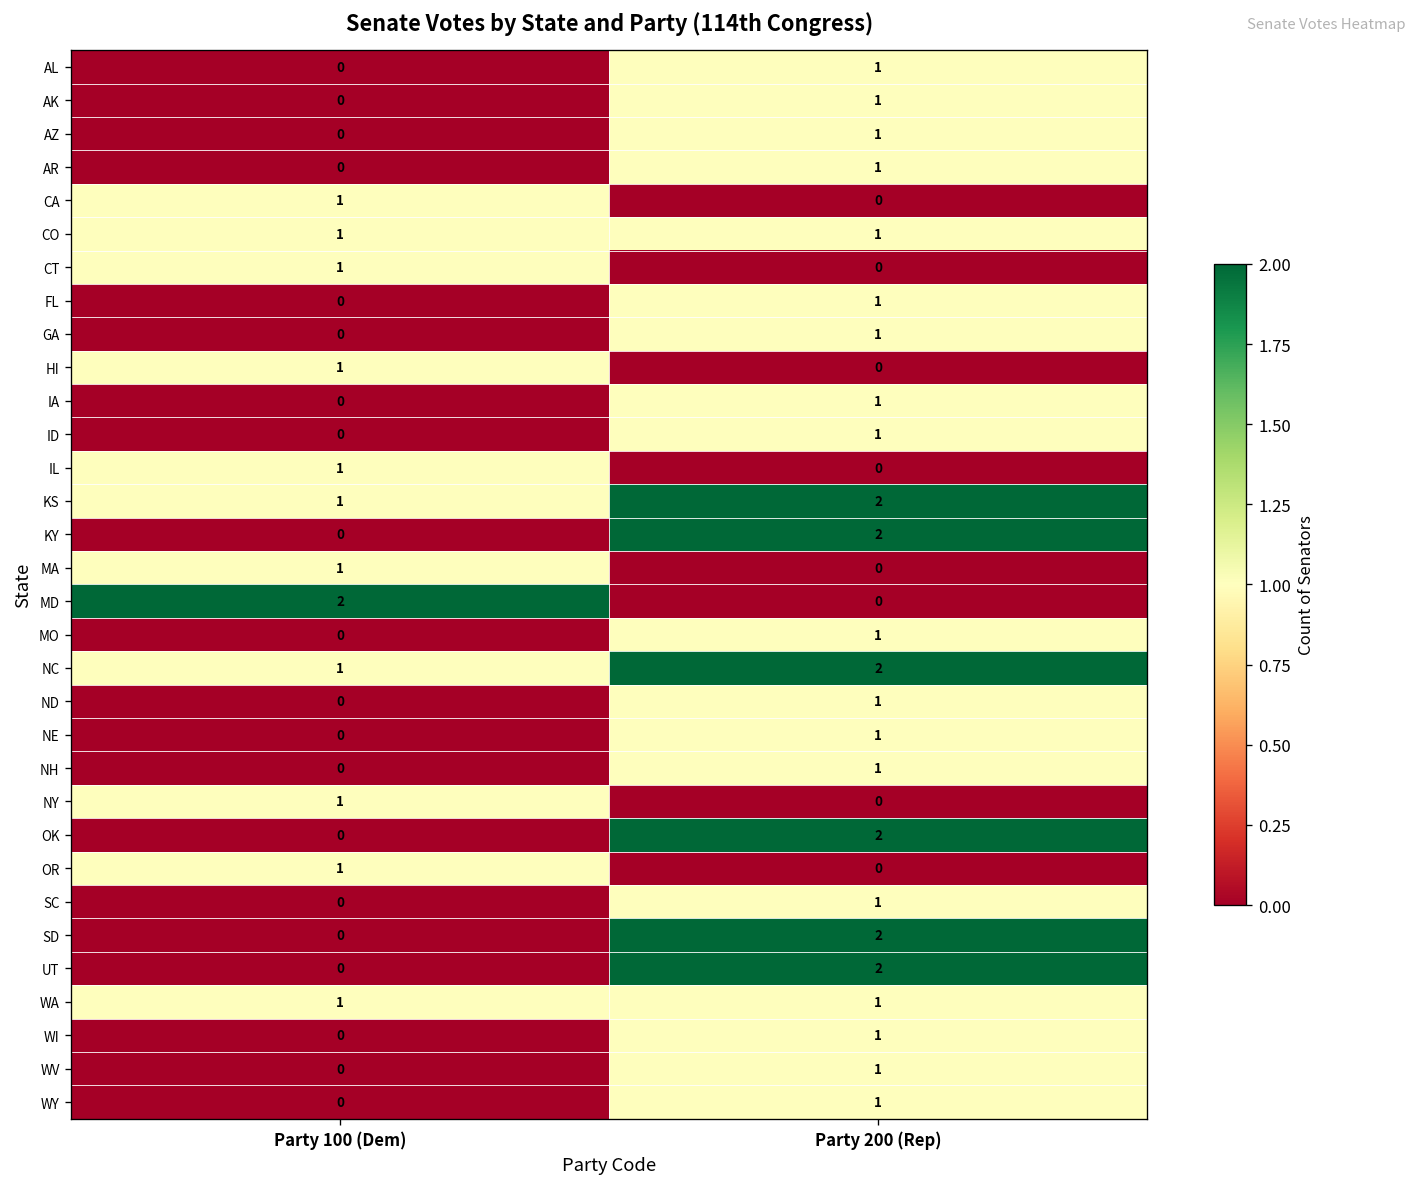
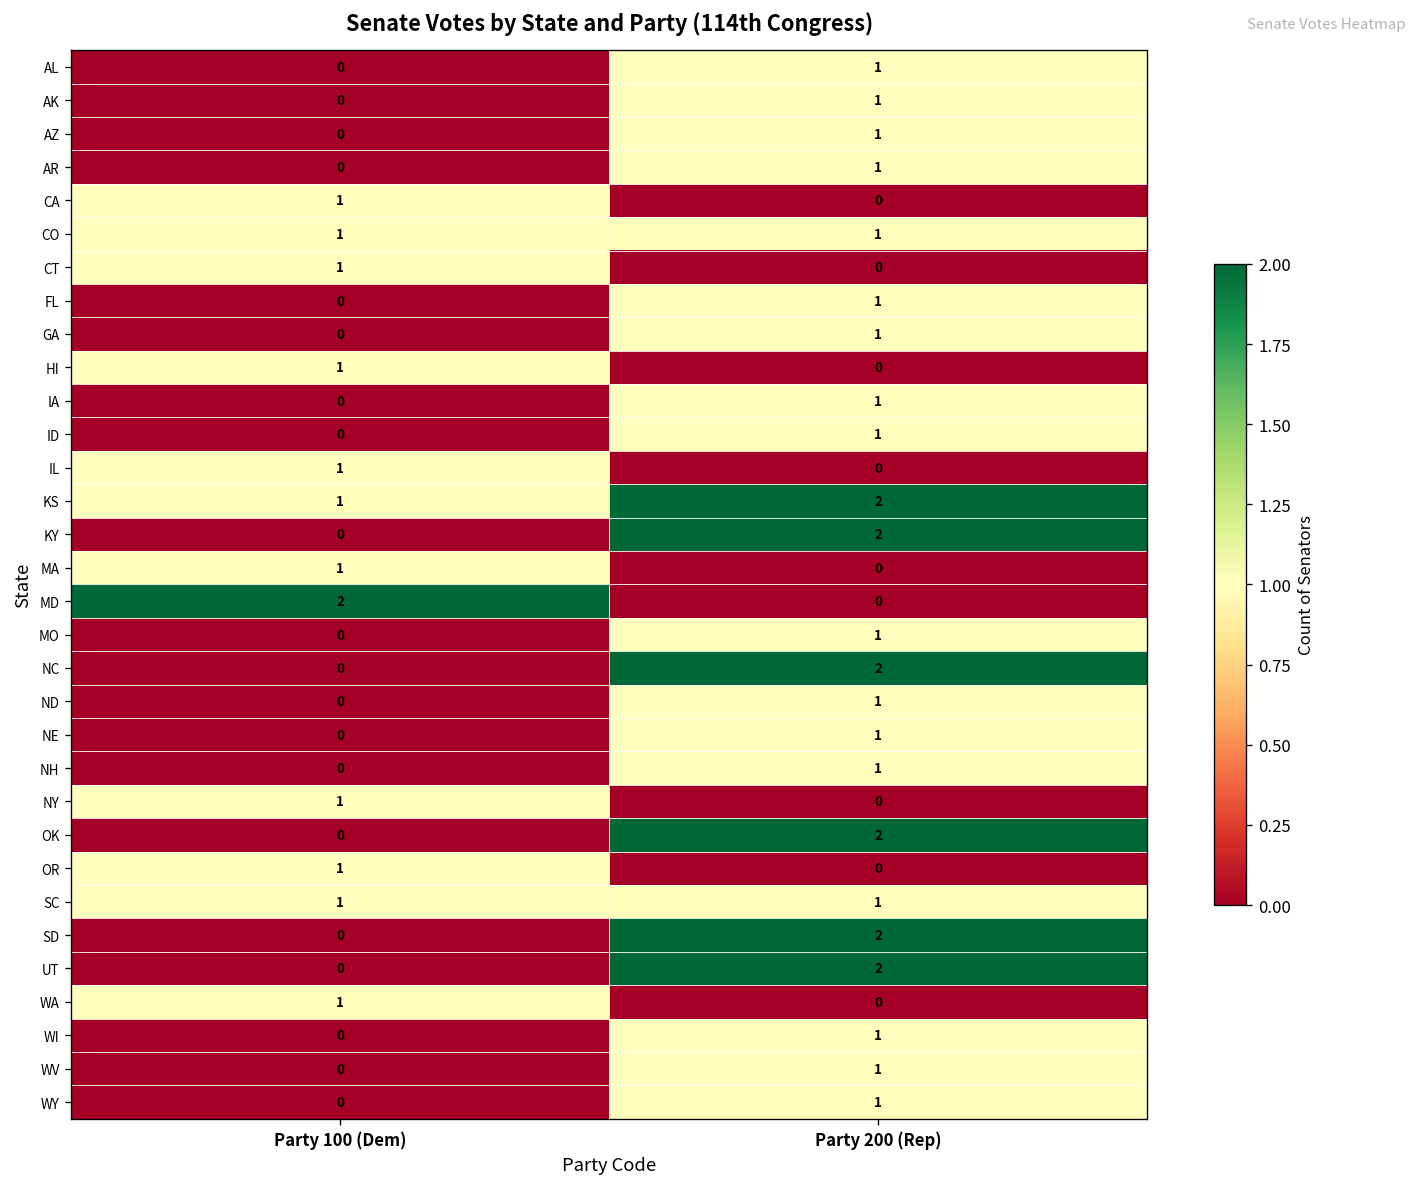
  {
    "AL": {
      "Party 100 (Dem)": 0,
      "Party 200 (Rep)": 1
    },
    "AK": {
      "Party 100 (Dem)": 0,
      "Party 200 (Rep)": 1
    },
    "AZ": {
      "Party 100 (Dem)": 0,
      "Party 200 (Rep)": 1
    },
    "AR": {
      "Party 100 (Dem)": 0,
      "Party 200 (Rep)": 1
    },
    "CA": {
      "Party 100 (Dem)": 1,
      "Party 200 (Rep)": 0
    },
    "CO": {
      "Party 100 (Dem)": 1,
      "Party 200 (Rep)": 1
    },
    "CT": {
      "Party 100 (Dem)": 1,
      "Party 200 (Rep)": 0
    },
    "FL": {
      "Party 100 (Dem)": 0,
      "Party 200 (Rep)": 1
    },
    "GA": {
      "Party 100 (Dem)": 0,
      "Party 200 (Rep)": 1
    },
    "HI": {
      "Party 100 (Dem)": 1,
      "Party 200 (Rep)": 0
    },
    "IA": {
      "Party 100 (Dem)": 0,
      "Party 200 (Rep)": 1
    },
    "ID": {
      "Party 100 (Dem)": 0,
      "Party 200 (Rep)": 1
    },
    "IL": {
      "Party 100 (Dem)": 1,
      "Party 200 (Rep)": 0
    },
    "KS": {
      "Party 100 (Dem)": 1,
      "Party 200 (Rep)": 2
    },
    "KY": {
      "Party 100 (Dem)": 0,
      "Party 200 (Rep)": 2
    },
    "MA": {
      "Party 100 (Dem)": 1,
      "Party 200 (Rep)": 0
    },
    "MD": {
      "Party 100 (Dem)": 2,
      "Party 200 (Rep)": 0
    },
    "MO": {
      "Party 100 (Dem)": 0,
      "Party 200 (Rep)": 1
    },
    "NC": {
-     "Party 100 (Dem)": 1,
+     "Party 100 (Dem)": 0,
      "Party 200 (Rep)": 2
    },
    "ND": {
      "Party 100 (Dem)": 0,
      "Party 200 (Rep)": 1
    },
    "NE": {
      "Party 100 (Dem)": 0,
      "Party 200 (Rep)": 1
    },
    "NH": {
      "Party 100 (Dem)": 0,
      "Party 200 (Rep)": 1
    },
    "NY": {
      "Party 100 (Dem)": 1,
      "Party 200 (Rep)": 0
    },
    "OK": {
      "Party 100 (Dem)": 0,
      "Party 200 (Rep)": 2
    },
    "OR": {
      "Party 100 (Dem)": 1,
      "Party 200 (Rep)": 0
    },
    "SC": {
-     "Party 100 (Dem)": 0,
+     "Party 100 (Dem)": 1,
      "Party 200 (Rep)": 1
    },
    "SD": {
      "Party 100 (Dem)": 0,
      "Party 200 (Rep)": 2
    },
    "UT": {
      "Party 100 (Dem)": 0,
      "Party 200 (Rep)": 2
    },
    "WA": {
      "Party 100 (Dem)": 1,
-     "Party 200 (Rep)": 1
+     "Party 200 (Rep)": 0
    },
    "WI": {
      "Party 100 (Dem)": 0,
      "Party 200 (Rep)": 1
    },
    "WV": {
      "Party 100 (Dem)": 0,
      "Party 200 (Rep)": 1
    },
    "WY": {
      "Party 100 (Dem)": 0,
      "Party 200 (Rep)": 1
    }
  }
